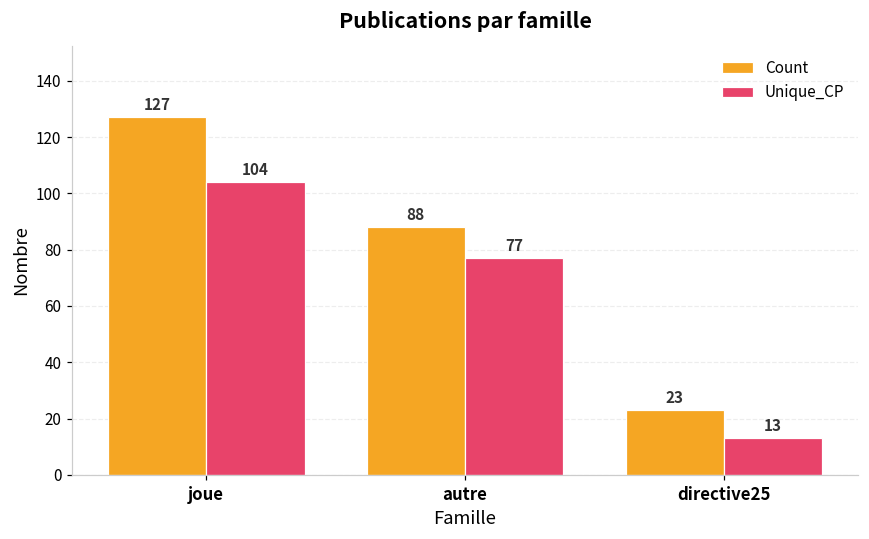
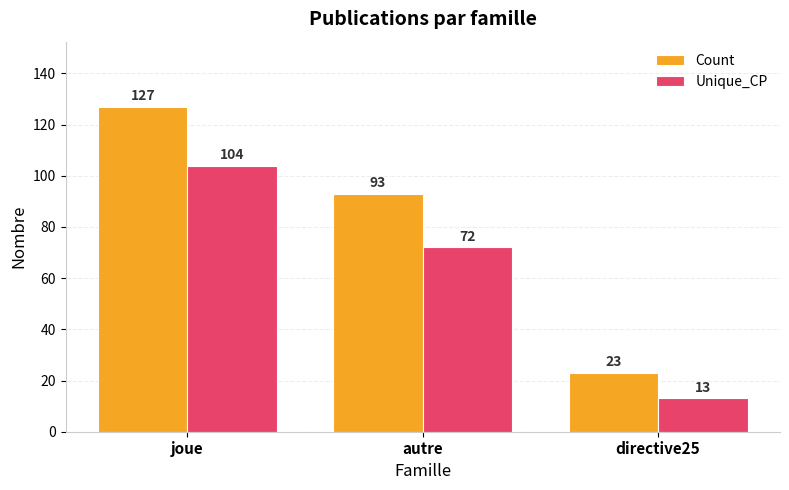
  {
    "Count": {
      "joue": 127,
-     "autre": 88,
+     "autre": 93,
      "directive25": 23
    },
    "Unique_CP": {
      "joue": 104,
-     "autre": 77,
+     "autre": 72,
      "directive25": 13
    }
  }
